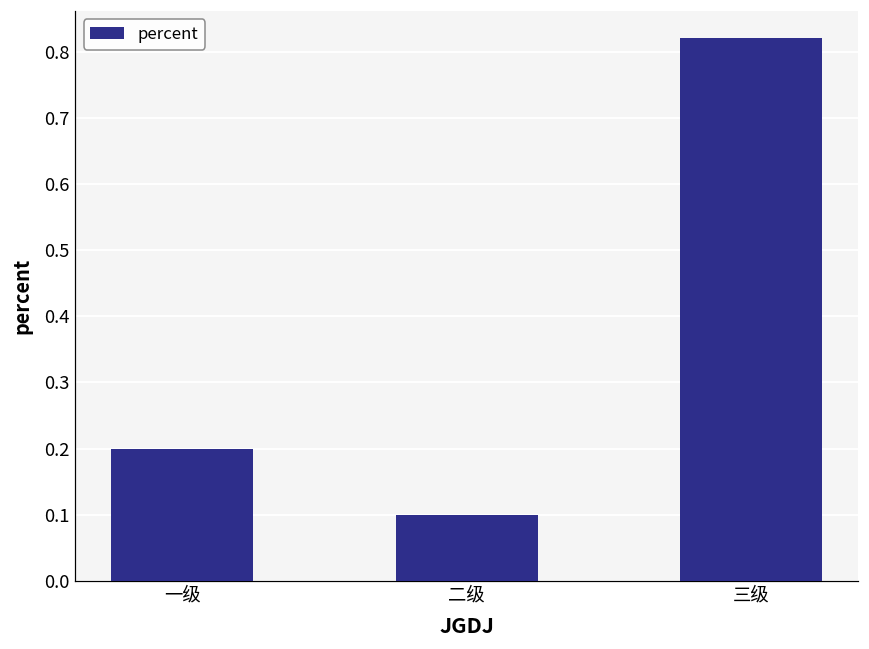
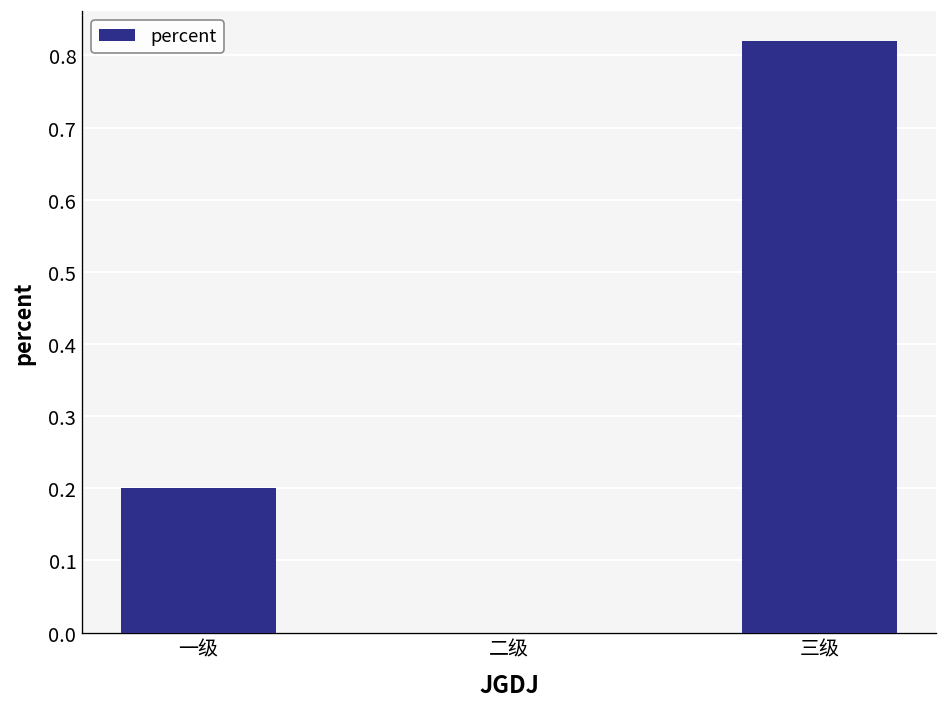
  {
    "一级": 0.2,
-   "二级": 0.1,
+   "二级": 0.0,
    "三级": 0.82
  }
